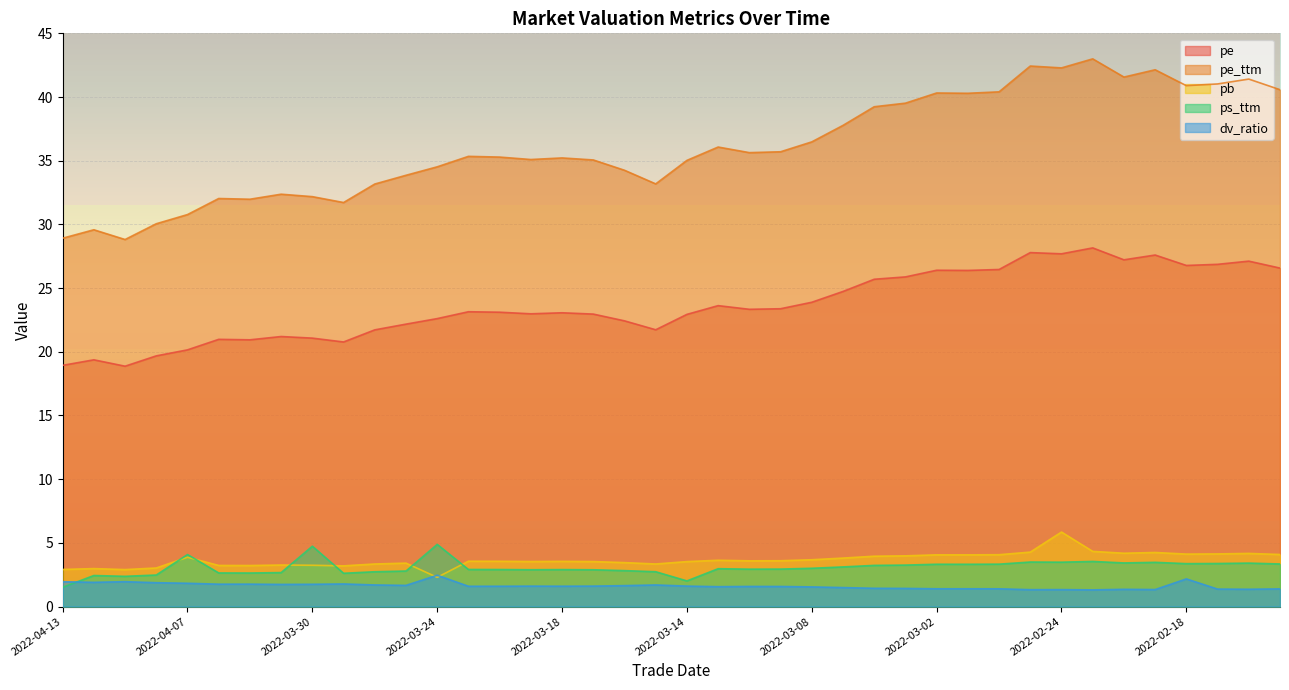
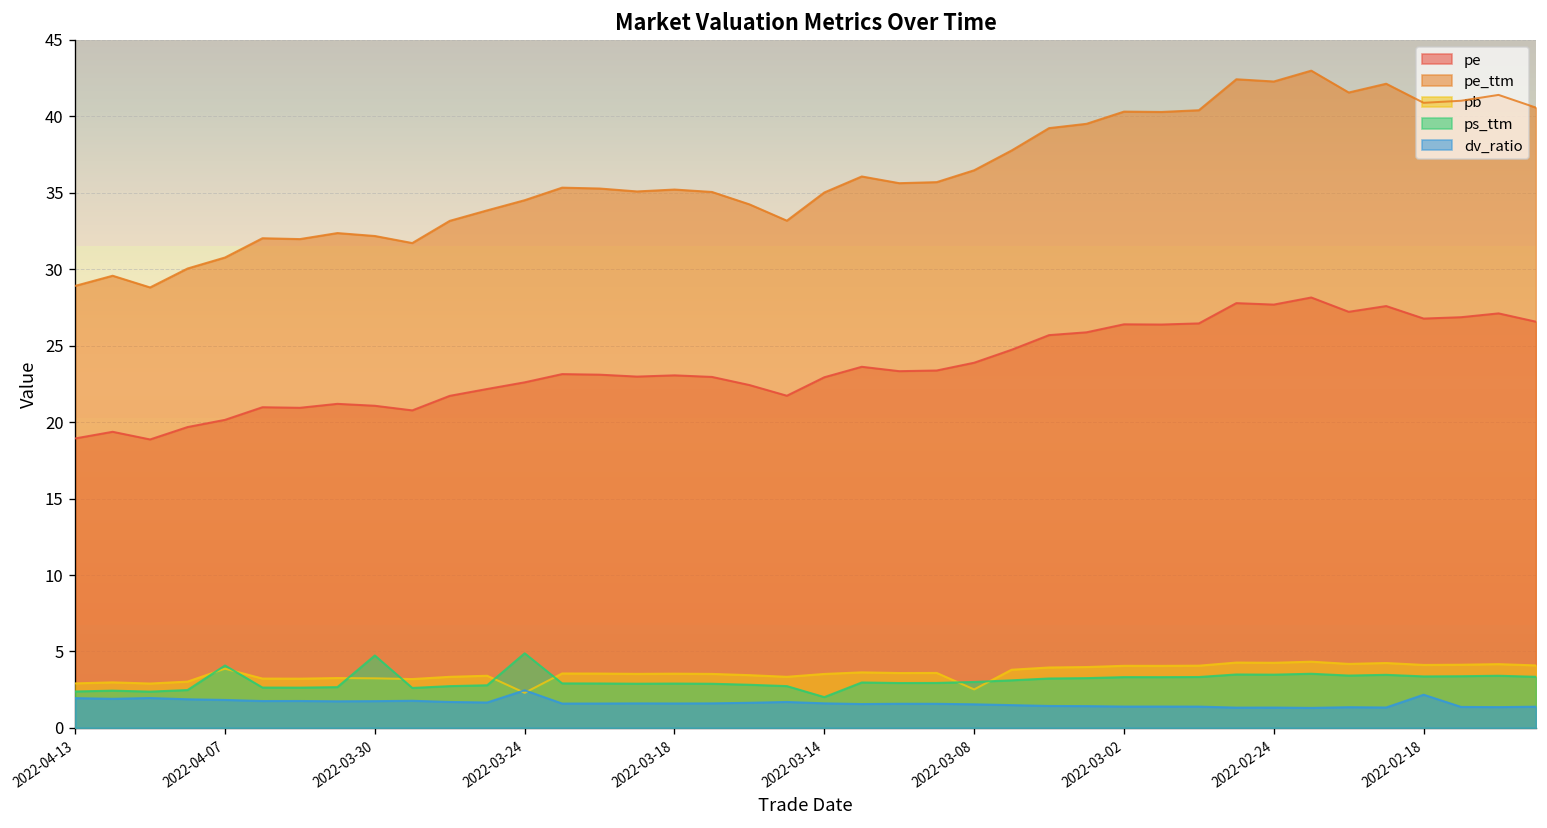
  {
    "pb": {
      "2022-04-13": 2.9,
      "2022-04-07": 3.9,
      "2022-03-30": 3.2,
      "2022-03-18": 3.5,
      "2022-03-14": 3.5,
-     "2022-03-08": 3.7,
+     "2022-03-08": 2.5,
      "2022-03-02": 4.1,
-     "2022-02-24": 5.8,
+     "2022-02-24": 4.3,
      "2022-02-18": 4.1
    },
    "ps_ttm": {
-     "2022-04-13": 1.5,
+     "2022-04-13": 2.4,
      "2022-04-07": 4.1,
      "2022-03-30": 4.7,
      "2022-03-24": 4.9,
      "2022-03-18": 2.9,
      "2022-03-14": 2.0,
      "2022-03-08": 3.0,
      "2022-03-02": 3.3,
      "2022-02-24": 3.5,
      "2022-02-18": 3.4
    },
    "dv_ratio": {
      "2022-04-13": 1.9,
      "2022-04-07": 1.8,
      "2022-03-30": 1.7,
      "2022-03-18": 1.6,
      "2022-03-14": 1.6,
      "2022-03-08": 1.5,
      "2022-03-02": 1.4,
      "2022-02-24": 1.3,
      "2022-02-18": 2.2
    }
  }
